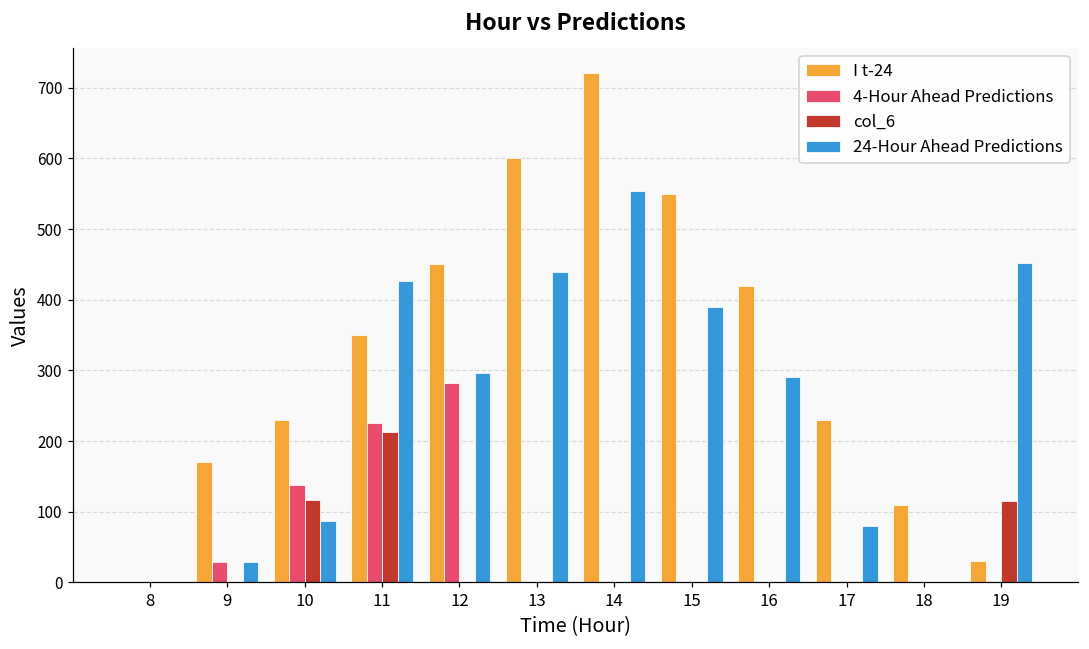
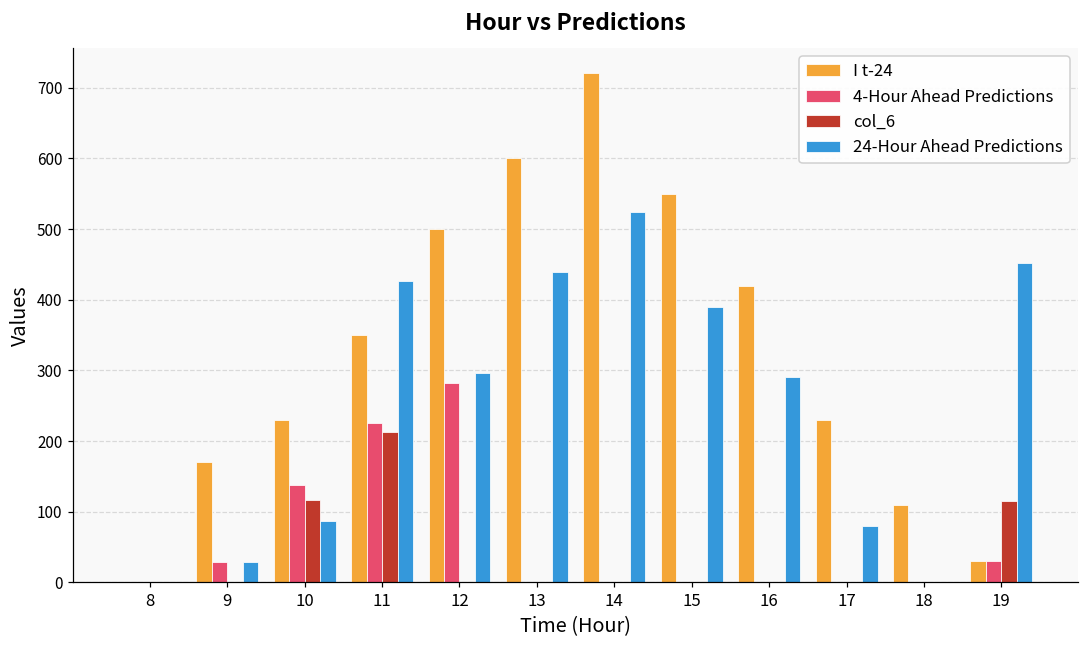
  {
    "I t-24": {
      "8": 0,
      "9": 170,
      "10": 230,
      "11": 350,
-     "12": 450,
+     "12": 500,
      "13": 600,
      "14": 720,
      "15": 550,
      "16": 420,
      "17": 230,
      "18": 110,
      "19": 30
    },
    "4-Hour Ahead Predictions": {
      "8": 0,
      "9": 30,
      "10": 140,
      "11": 230,
      "12": 280,
      "13": 0,
      "14": 0,
      "15": 0,
      "16": 0,
      "17": 0,
      "18": 0,
-     "19": 0
+     "19": 30
    },
    "col_6": {
      "8": 0,
      "9": 0,
      "10": 120,
      "11": 210,
      "12": 0,
      "13": 0,
      "14": 0,
      "15": 0,
      "16": 0,
      "17": 0,
      "18": 0,
      "19": 120
    },
    "24-Hour Ahead Predictions": {
      "8": 0,
      "9": 30,
      "10": 90,
      "11": 430,
      "12": 300,
      "13": 440,
-     "14": 550,
+     "14": 520,
      "15": 390,
      "16": 290,
      "17": 80,
      "18": 0,
      "19": 450
    }
  }
